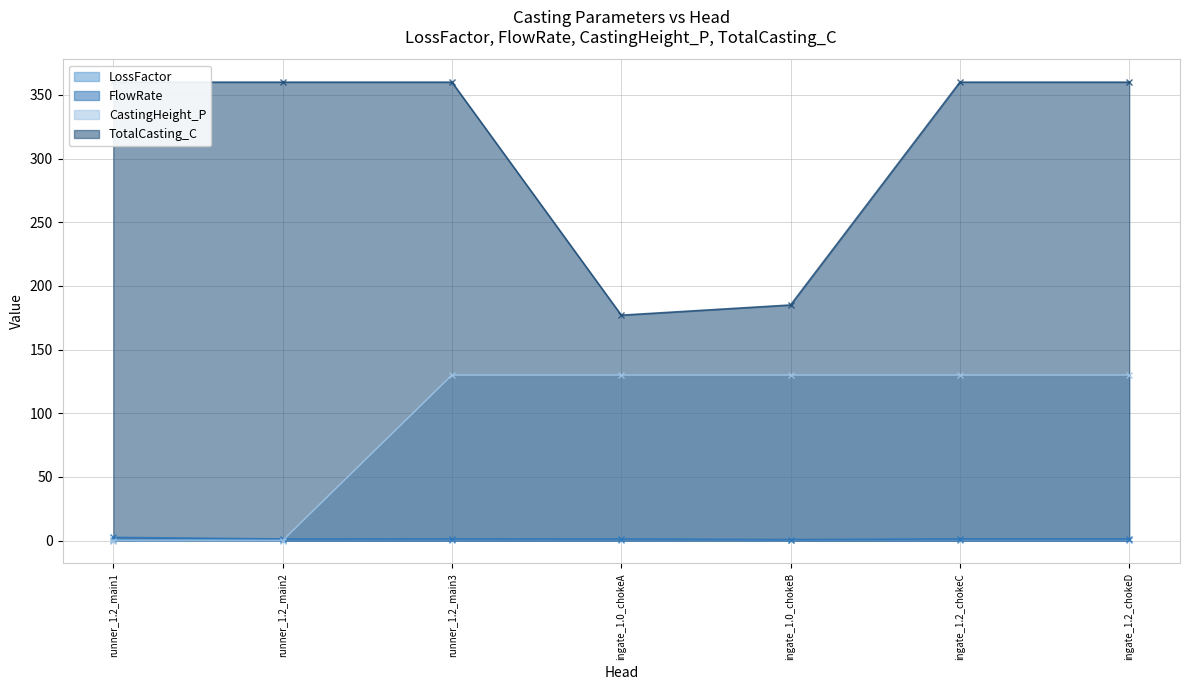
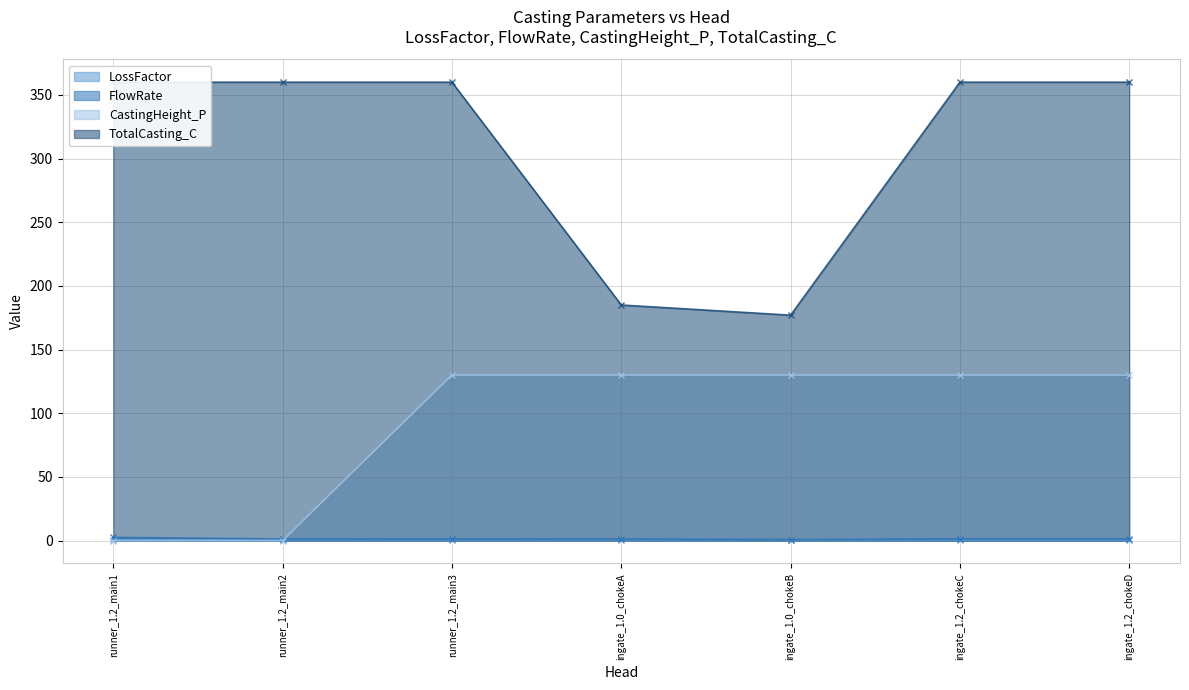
  {
    "CastingHeight_P": {
      "runner_1.2_main3": 130,
      "ingate_1.0_chokeA": 130,
      "ingate_1.0_chokeB": 130,
      "ingate_1.2_chokeC": 130,
      "ingate_1.2_chokeD": 130
    },
    "TotalCasting_C": {
      "runner_1.2_main2": 360,
      "runner_1.2_main3": 360,
-     "ingate_1.0_chokeA": 177,
-     "ingate_1.0_chokeB": 185,
+     "ingate_1.0_chokeA": 185,
+     "ingate_1.0_chokeB": 177,
      "ingate_1.2_chokeC": 360,
      "ingate_1.2_chokeD": 360
    }
  }
